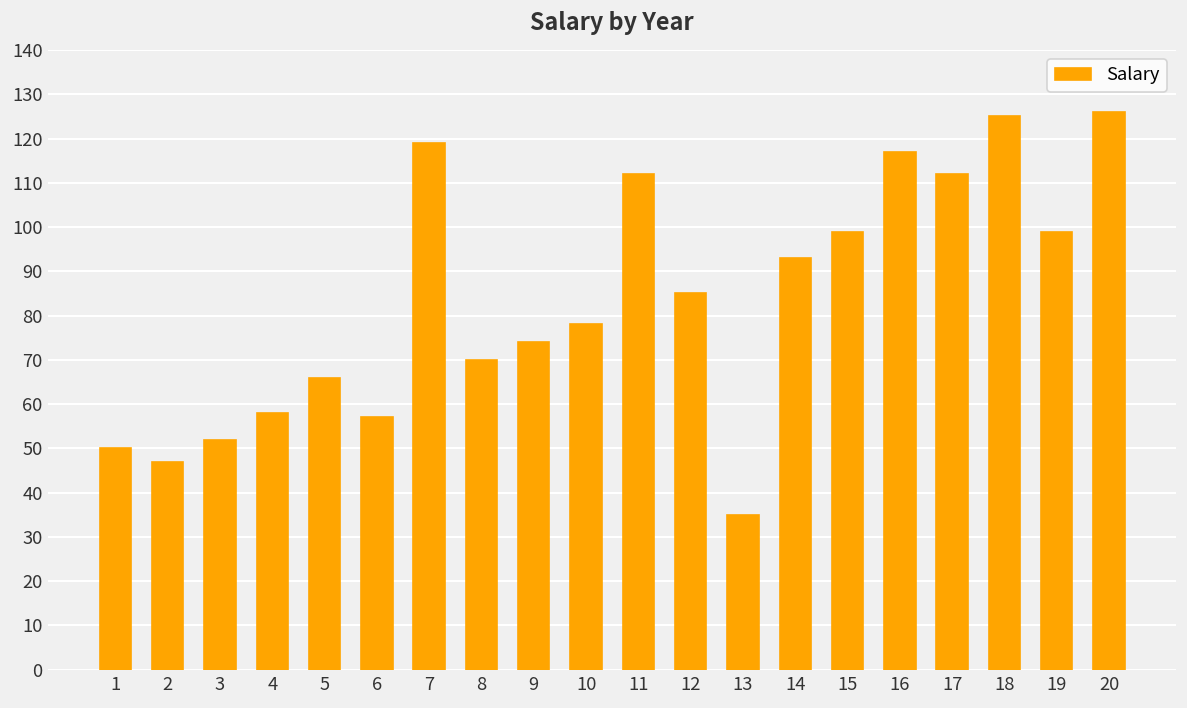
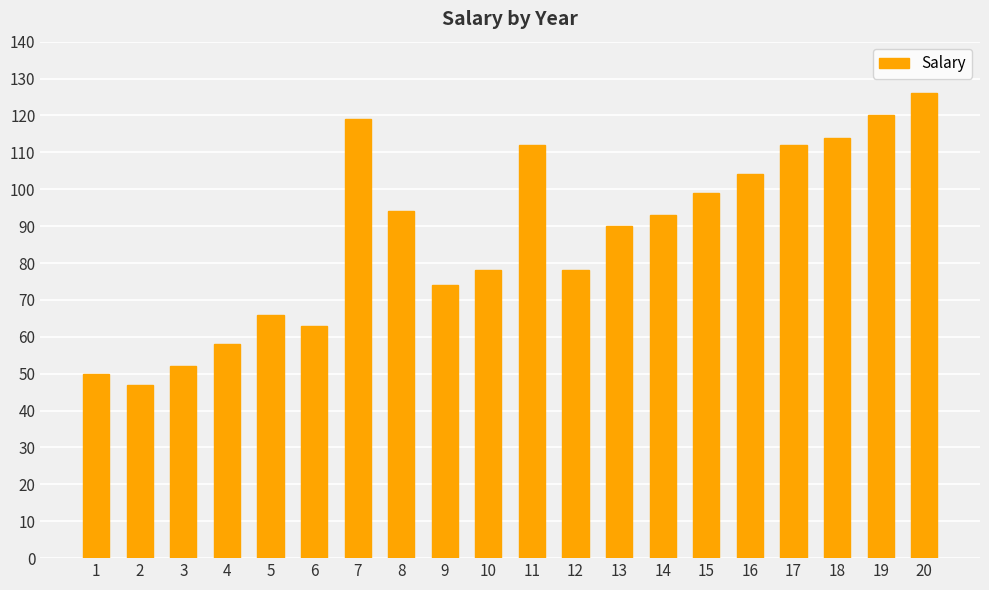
  {
    "1": 50,
    "2": 47,
    "3": 52,
    "4": 58,
    "5": 66,
-   "6": 57,
+   "6": 63,
    "7": 119,
-   "8": 70,
+   "8": 94,
    "9": 74,
    "10": 78,
    "11": 112,
-   "12": 85,
-   "13": 35,
+   "12": 78,
+   "13": 90,
    "14": 93,
    "15": 99,
-   "16": 117,
+   "16": 104,
    "17": 112,
-   "18": 125,
-   "19": 99,
+   "18": 114,
+   "19": 120,
    "20": 126
  }
